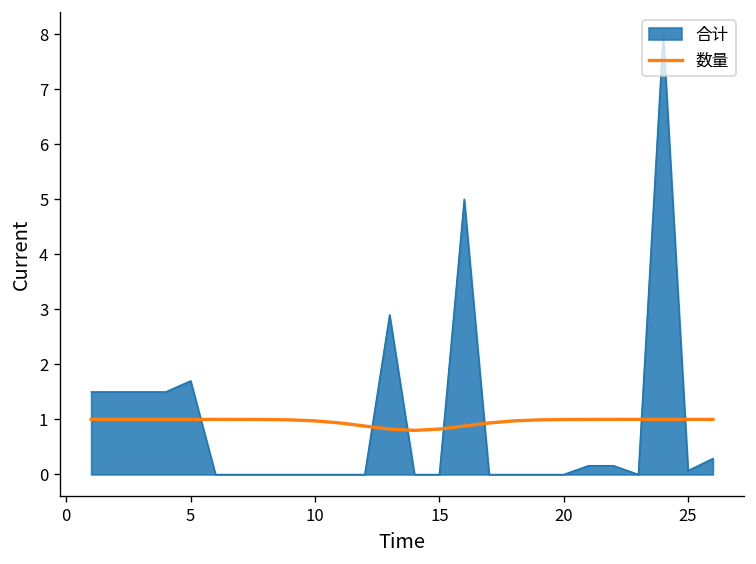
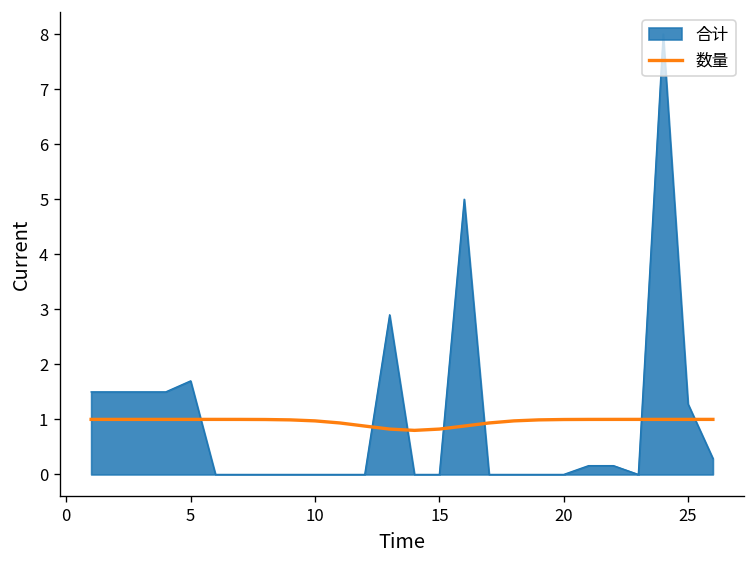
  {
    "合计": {
      "5": 1.7,
      "10": 0.0,
      "15": 0.0,
      "20": 0.0,
-     "25": 0.1
+     "25": 1.3
    },
    "数量": {
      "5": 1.0,
      "10": 1.0,
      "15": 0.8,
      "20": 1.0,
      "25": 1.0
    }
  }
